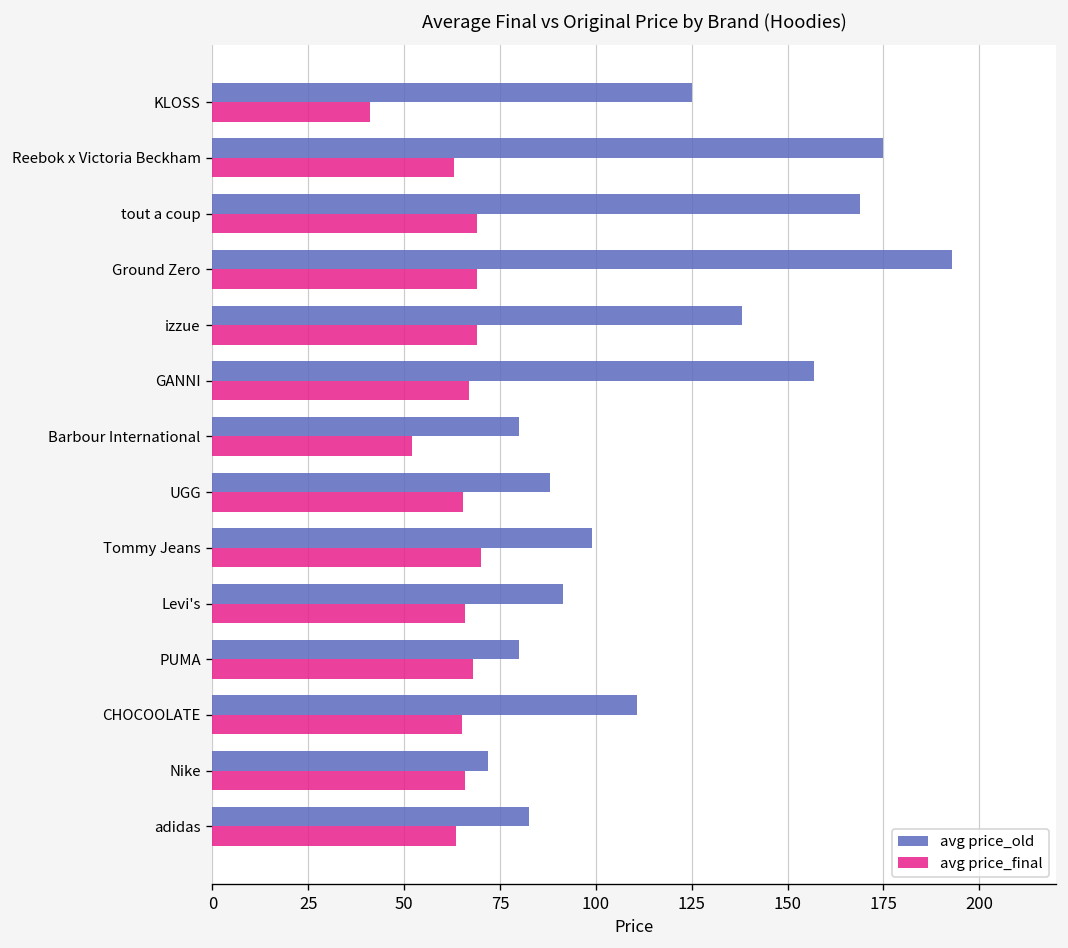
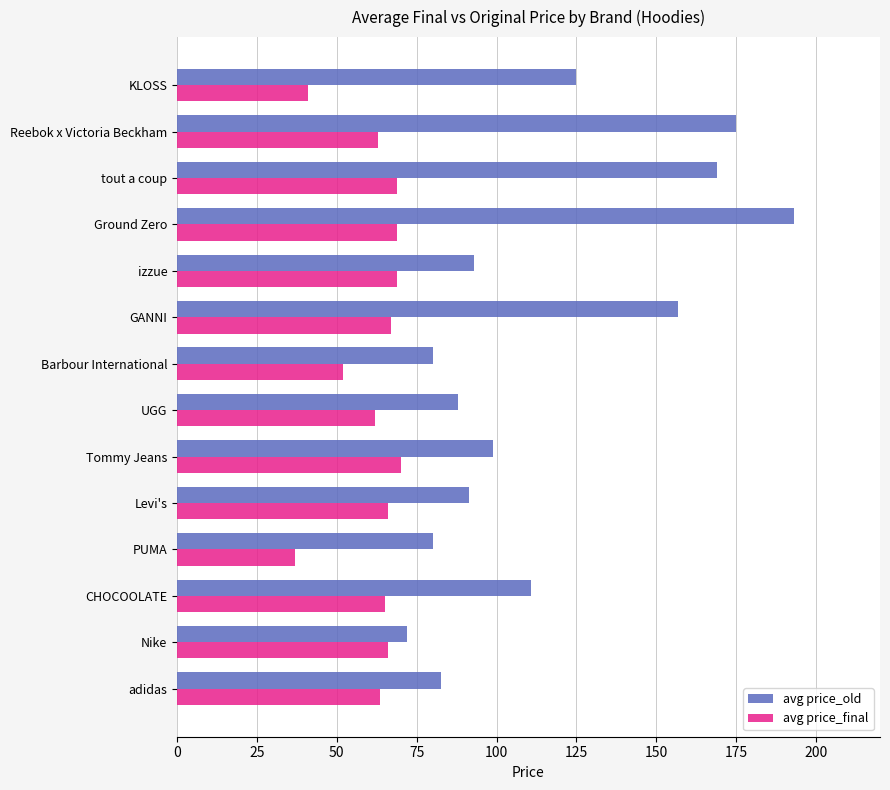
  {
    "avg price_old": {
      "KLOSS": 125,
      "Reebok x Victoria Beckham": 175,
      "tout a coup": 169,
      "Ground Zero": 193,
-     "izzue": 138,
+     "izzue": 93,
      "GANNI": 157,
      "Barbour International": 80,
      "UGG": 88,
      "Tommy Jeans": 99,
      "Levi's": 91,
      "PUMA": 80,
      "CHOCOOLATE": 111,
      "Nike": 72,
      "adidas": 83
    },
    "avg price_final": {
      "KLOSS": 41,
      "Reebok x Victoria Beckham": 63,
      "tout a coup": 69,
      "Ground Zero": 69,
      "izzue": 69,
      "GANNI": 67,
      "Barbour International": 52,
-     "UGG": 65,
+     "UGG": 62,
      "Tommy Jeans": 70,
      "Levi's": 66,
-     "PUMA": 68,
+     "PUMA": 37,
      "CHOCOOLATE": 65,
      "Nike": 66,
      "adidas": 64
    }
  }
